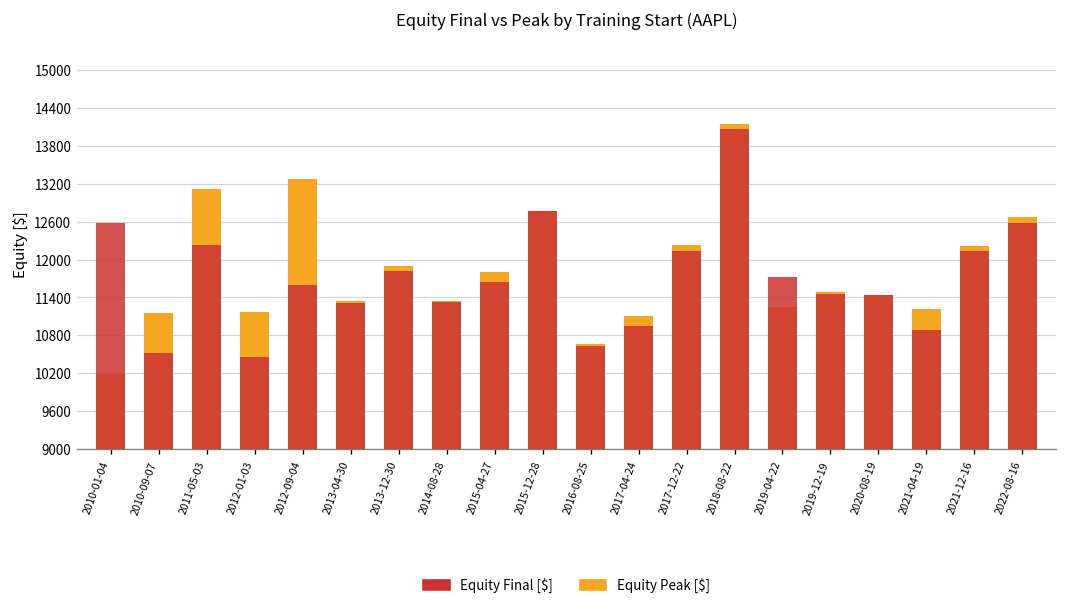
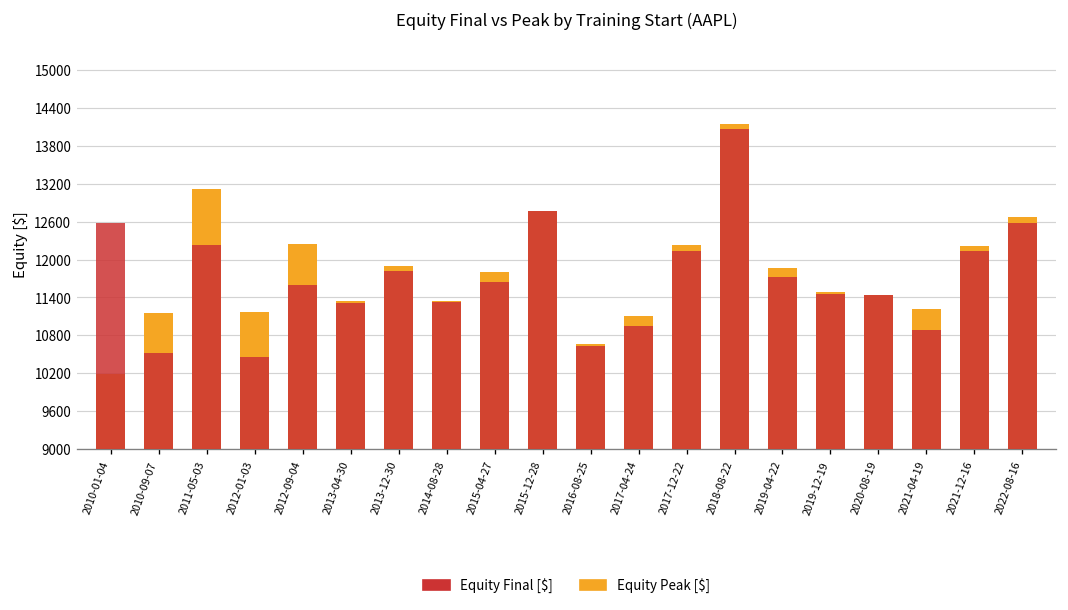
  {
    "Equity Peak [$]": {
      "2010-09-07": 11200,
      "2011-05-03": 13100,
      "2012-01-03": 11200,
-     "2012-09-04": 13300,
+     "2012-09-04": 12300,
      "2013-04-30": 11300,
      "2013-12-30": 11900,
      "2014-08-28": 11300,
      "2015-04-27": 11800,
      "2015-12-28": 12800,
      "2016-08-25": 10700,
      "2017-04-24": 11100,
      "2017-12-22": 12200,
      "2018-08-22": 14200,
-     "2019-04-22": 11200,
+     "2019-04-22": 11900,
      "2019-12-19": 11500,
      "2020-08-19": 11400,
      "2021-04-19": 11200,
      "2021-12-16": 12200,
      "2022-08-16": 12700
    },
    "Equity Final [$]": {
      "2010-01-04": 12600,
      "2013-04-30": 11300,
      "2014-08-28": 11300,
      "2015-12-28": 12800,
      "2016-08-25": 10600,
      "2019-12-19": 11500,
      "2020-08-19": 11400
    }
  }
